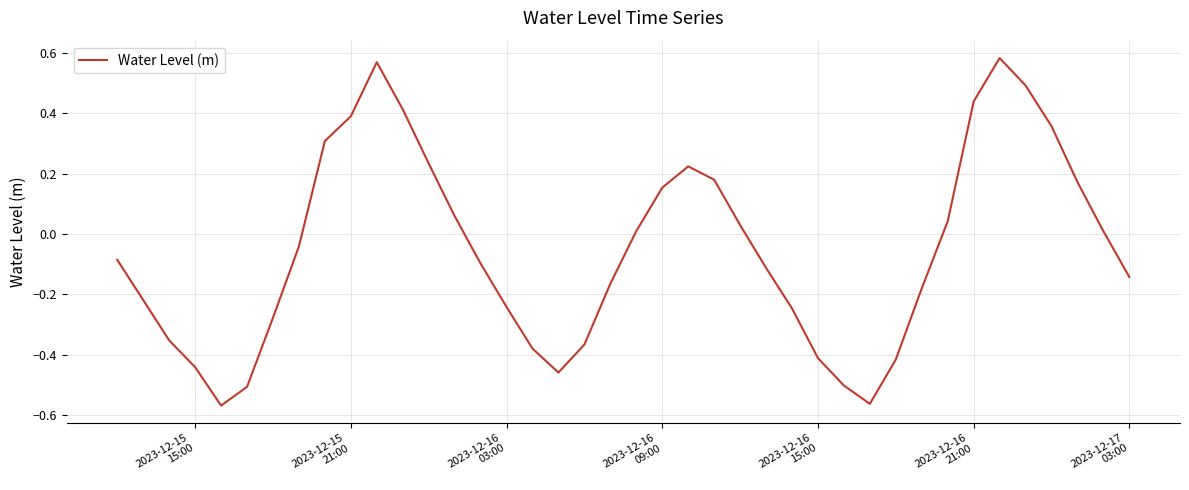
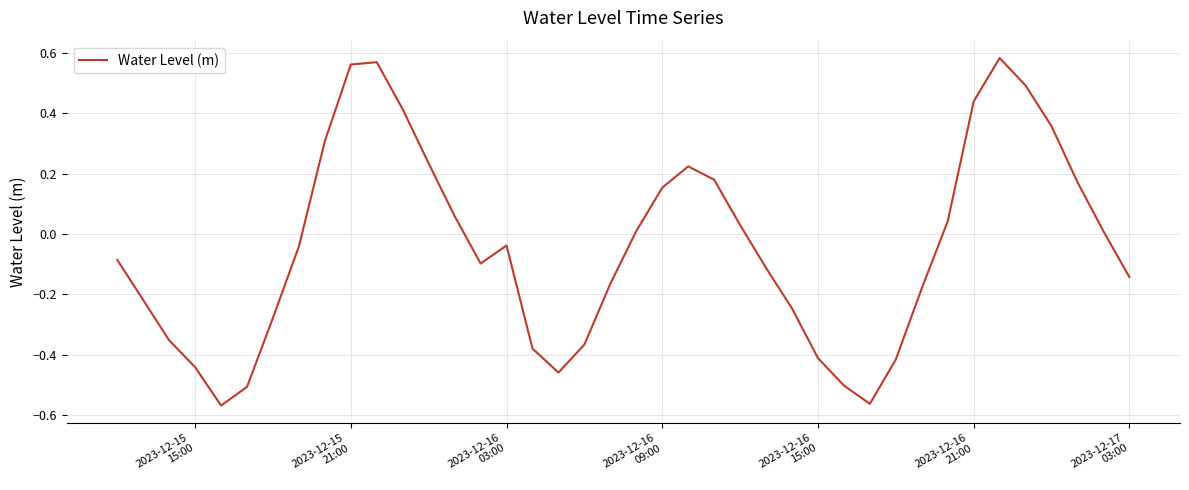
  {
    "2023-12-15 15:00": -0.44,
-   "2023-12-15 21:00": 0.39,
-   "2023-12-16 03:00": -0.24,
+   "2023-12-15 21:00": 0.56,
+   "2023-12-16 03:00": -0.04,
    "2023-12-16 09:00": 0.15,
    "2023-12-16 15:00": -0.41,
    "2023-12-16 21:00": 0.44,
    "2023-12-17 03:00": -0.14
  }
